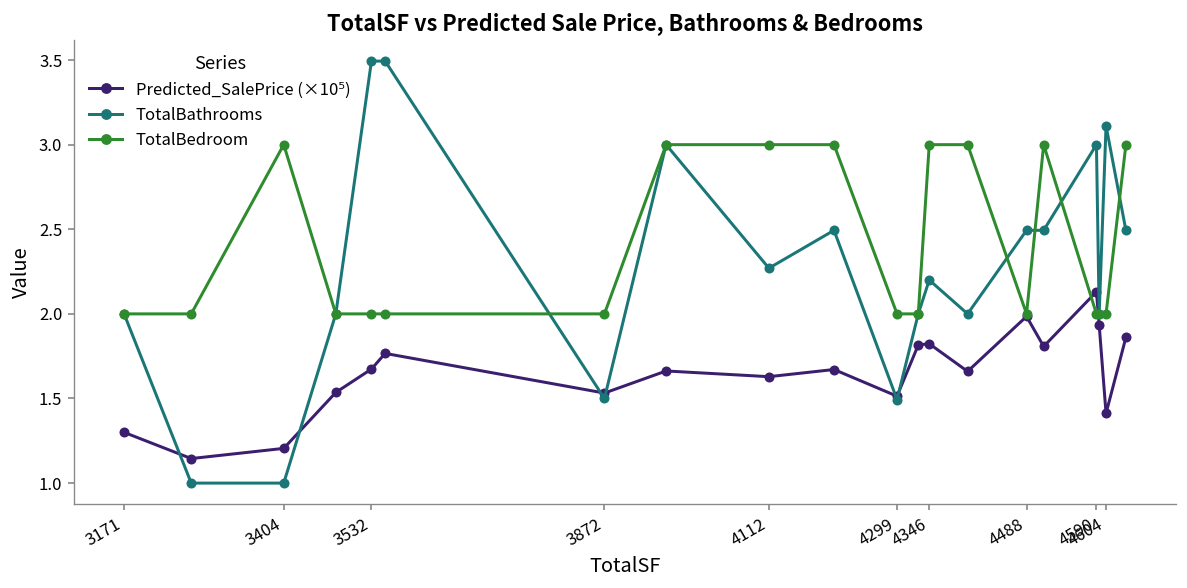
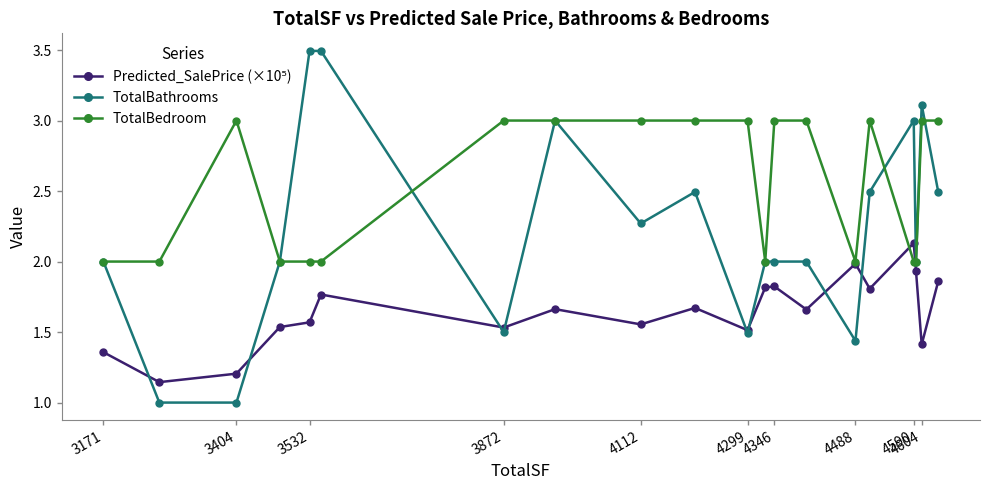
  {
    "Predicted_SalePrice (×10⁵)": {
-     "3171": 1.30,
+     "3171": 1.36,
      "3404": 1.21,
-     "3532": 1.67,
+     "3532": 1.57,
      "3872": 1.53,
-     "4112": 1.63,
+     "4112": 1.55,
      "4299": 1.51,
      "4346": 1.82,
      "4590": 2.13,
      "4604": 1.41
    },
    "TotalBathrooms": {
      "3404": 1.00,
      "3532": 3.49,
      "3872": 1.50,
      "4112": 2.27,
      "4299": 1.49,
-     "4346": 2.2,
-     "4488": 2.49,
+     "4346": 2.0,
+     "4488": 1.44,
      "4590": 3.00,
      "4604": 3.11
    },
    "TotalBedroom": {
      "3404": 3,
      "3532": 2,
-     "3872": 2,
+     "3872": 3,
      "4112": 3,
-     "4299": 2,
+     "4299": 3,
      "4346": 3,
-     "4604": 2
+     "4604": 3
    }
  }
